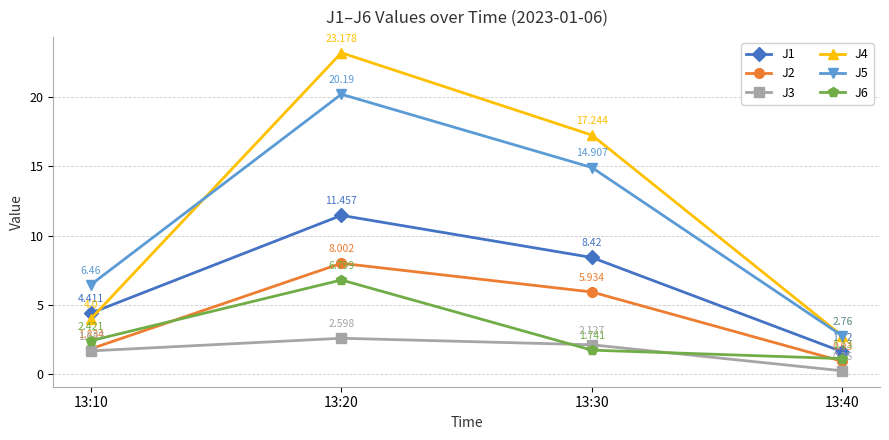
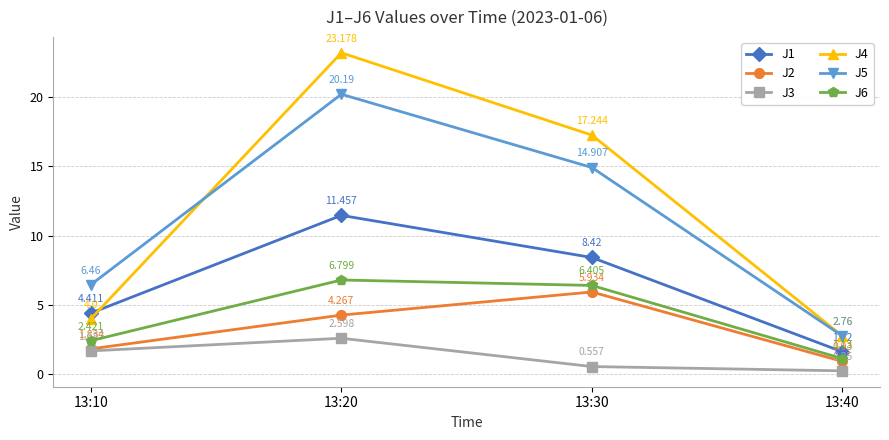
  {
    "J2": {
-     "13:20": 8.002
+     "13:20": 4.267
    },
    "J3": {
      "13:20": 2.598,
-     "13:30": 2.127
+     "13:30": 0.557
    },
    "J4": {
      "13:20": 23.178,
      "13:30": 17.244
    },
    "J6": {
      "13:20": 6.799,
-     "13:30": 1.741
+     "13:30": 6.405
    }
  }
